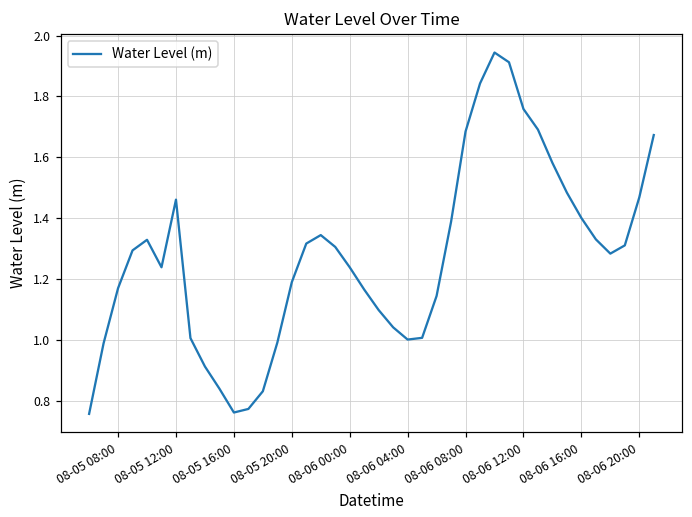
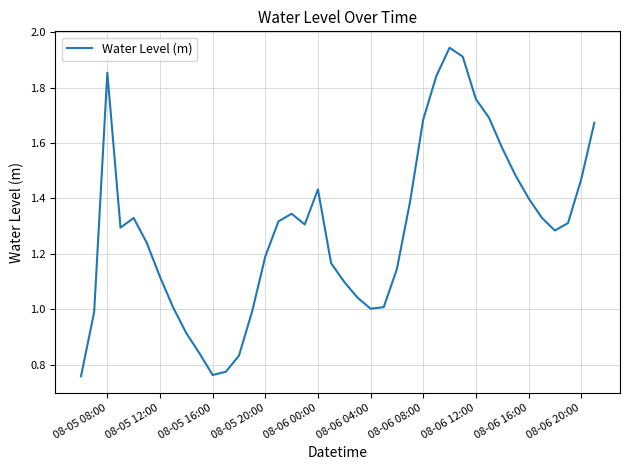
  {
-   "08-05 08:00": 1.17,
-   "08-05 12:00": 1.46,
+   "08-05 08:00": 1.85,
+   "08-05 12:00": 1.12,
    "08-05 16:00": 0.76,
    "08-05 20:00": 1.19,
-   "08-06 00:00": 1.24,
+   "08-06 00:00": 1.43,
    "08-06 04:00": 1.00,
    "08-06 08:00": 1.69,
    "08-06 12:00": 1.76,
    "08-06 16:00": 1.40,
    "08-06 20:00": 1.47
  }
